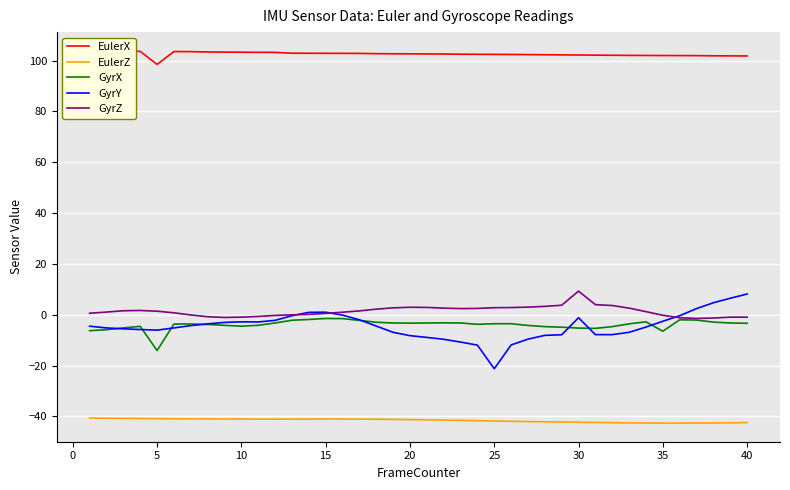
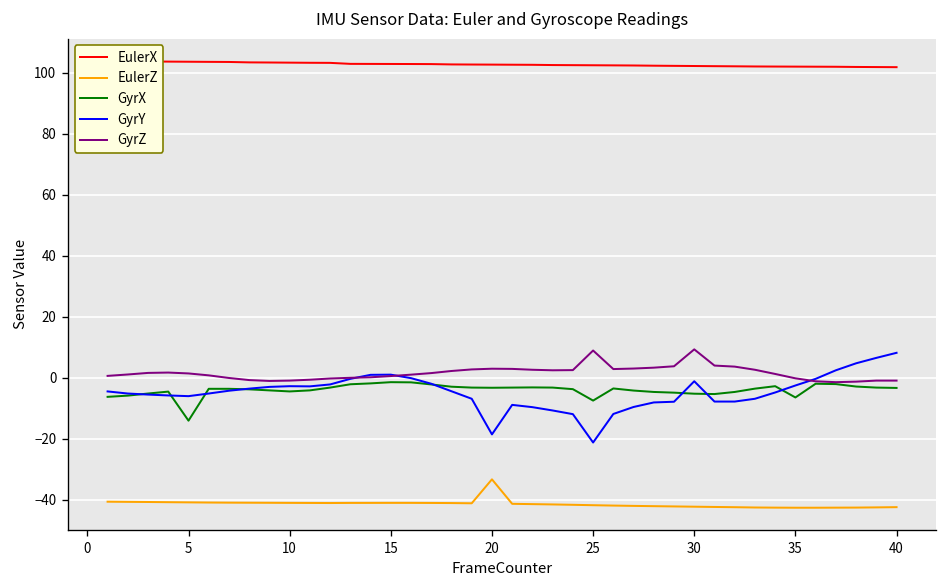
  {
    "EulerX": {
-     "5": 98,
+     "5": 104,
      "10": 103,
      "15": 103,
      "20": 103,
      "25": 102,
      "30": 102,
      "35": 102,
      "40": 102
    },
    "EulerZ": {
      "5": -41,
      "10": -41,
      "15": -41,
-     "20": -41,
+     "20": -33,
      "25": -42,
      "30": -42,
      "35": -43,
      "40": -42
    },
    "GyrX": {
      "5": -14,
      "10": -5,
      "15": -1,
      "20": -3,
-     "25": -4,
+     "25": -8,
      "30": -5,
      "35": -7,
      "40": -3
    },
    "GyrY": {
      "5": -6,
      "10": -3,
-     "20": -8,
+     "20": -19,
      "25": -21,
      "30": -1,
      "35": -3,
      "40": 8
    },
    "GyrZ": {
      "5": 1,
      "10": -1,
      "20": 3,
-     "25": 3,
+     "25": 9,
      "30": 9,
      "35": 0,
      "40": -1
    }
  }
